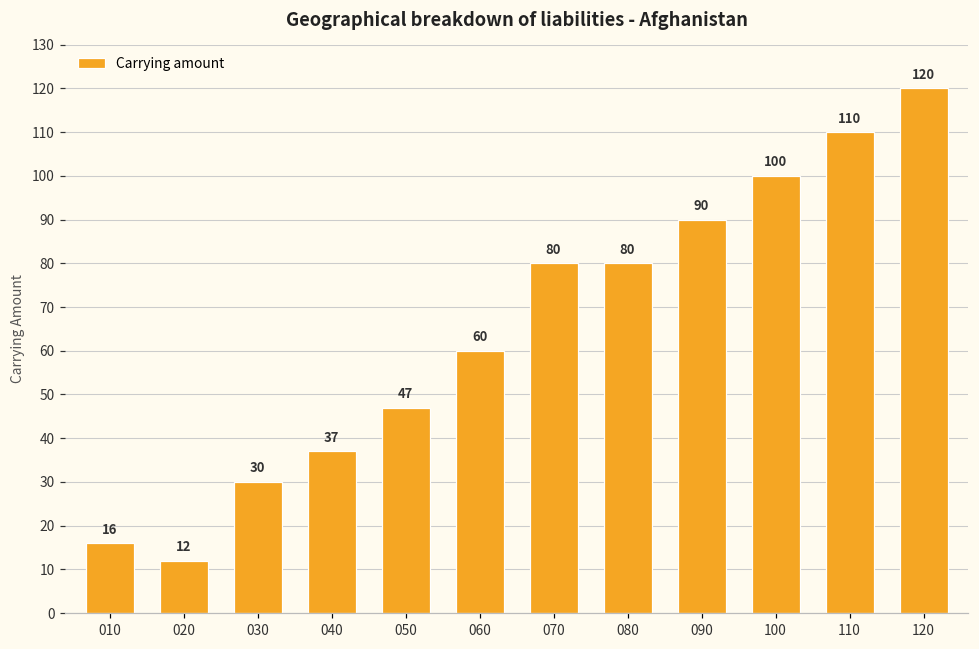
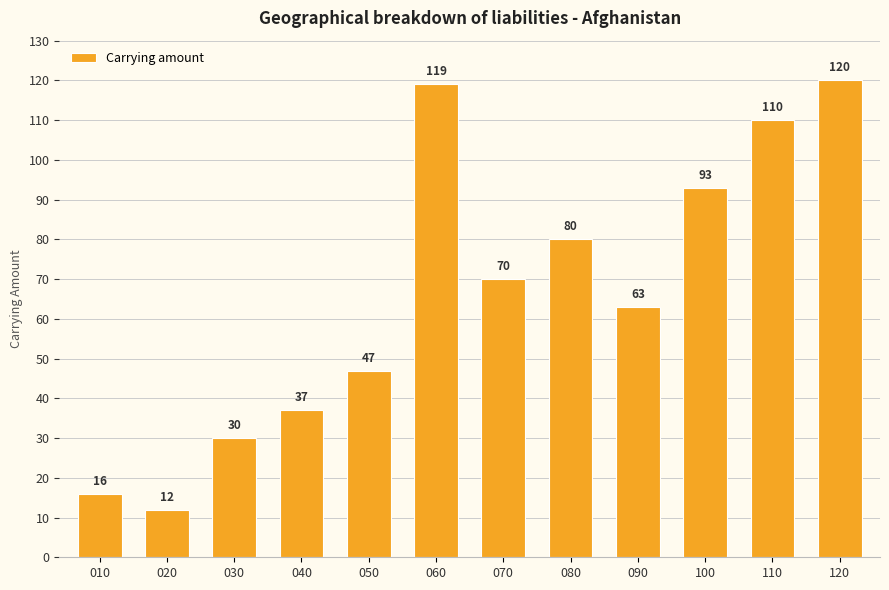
  {
    "010": 16,
    "020": 12,
    "030": 30,
    "040": 37,
    "050": 47,
-   "060": 60,
-   "070": 80,
+   "060": 119,
+   "070": 70,
    "080": 80,
-   "090": 90,
-   "100": 100,
+   "090": 63,
+   "100": 93,
    "110": 110,
    "120": 120
  }
